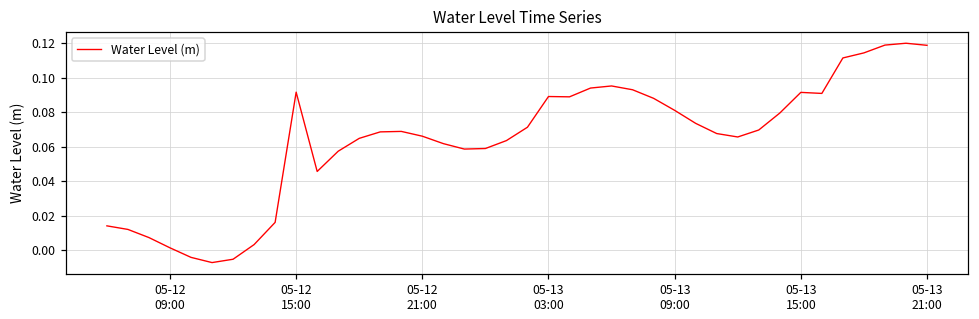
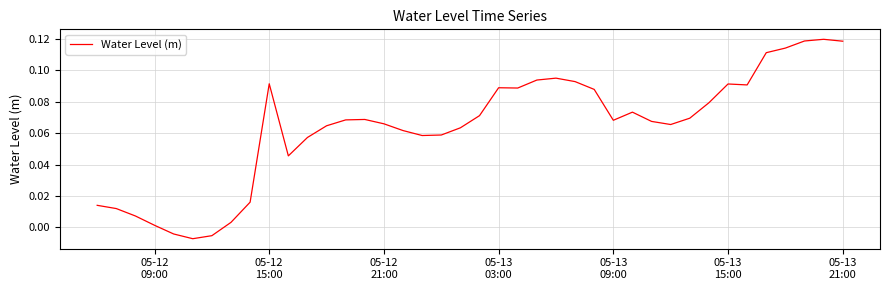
  {
    "05-12 09:00": 0.001,
    "05-12 15:00": 0.092,
    "05-12 21:00": 0.066,
    "05-13 03:00": 0.089,
-   "05-13 09:00": 0.081,
+   "05-13 09:00": 0.068,
    "05-13 15:00": 0.091,
    "05-13 21:00": 0.119
  }
